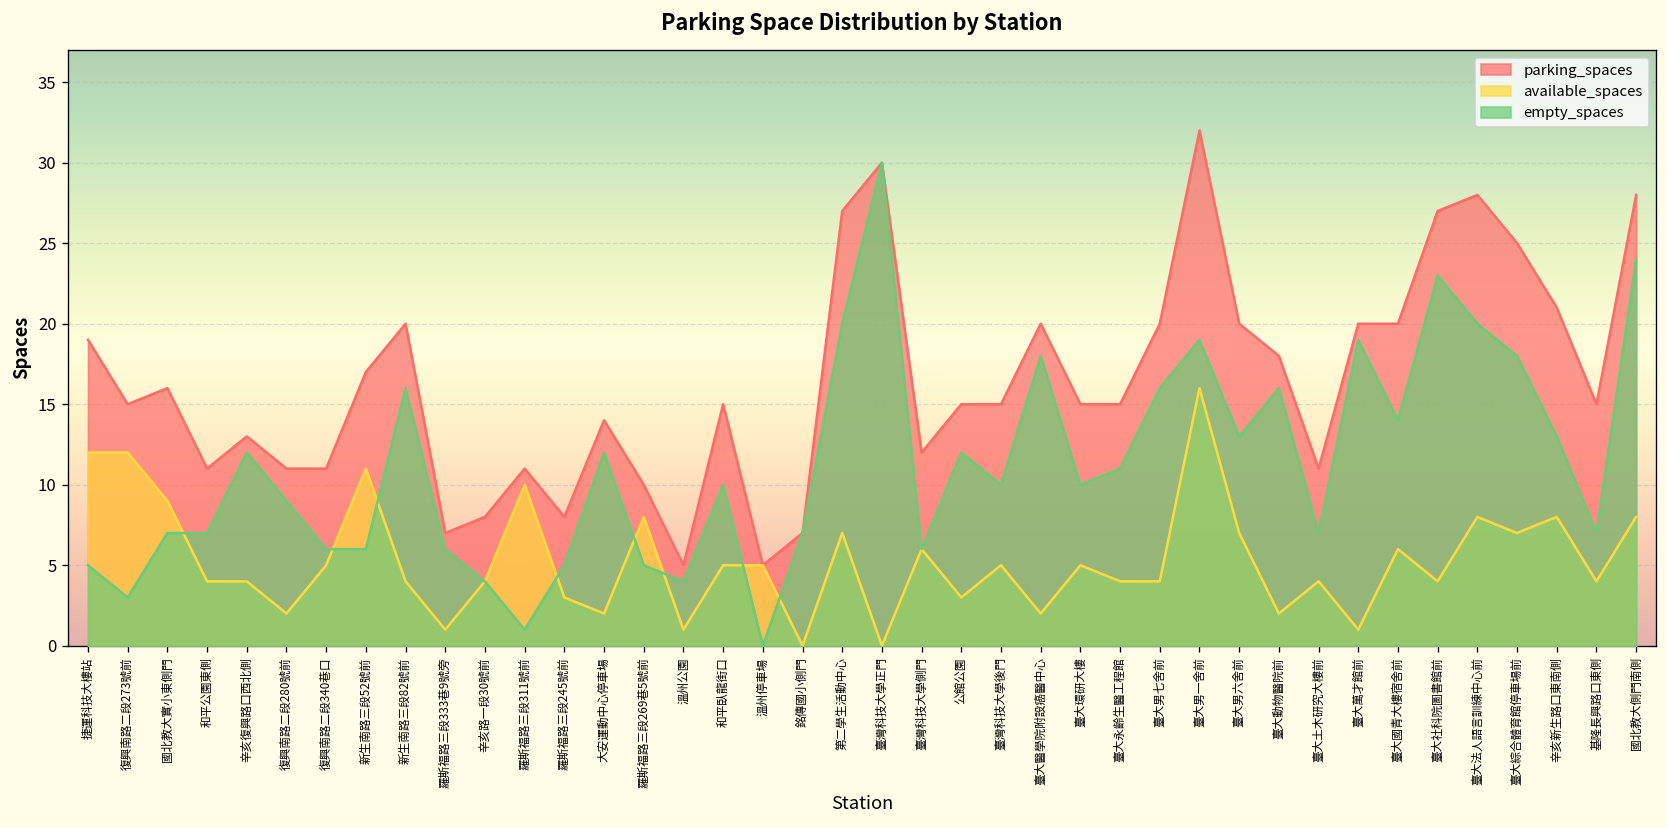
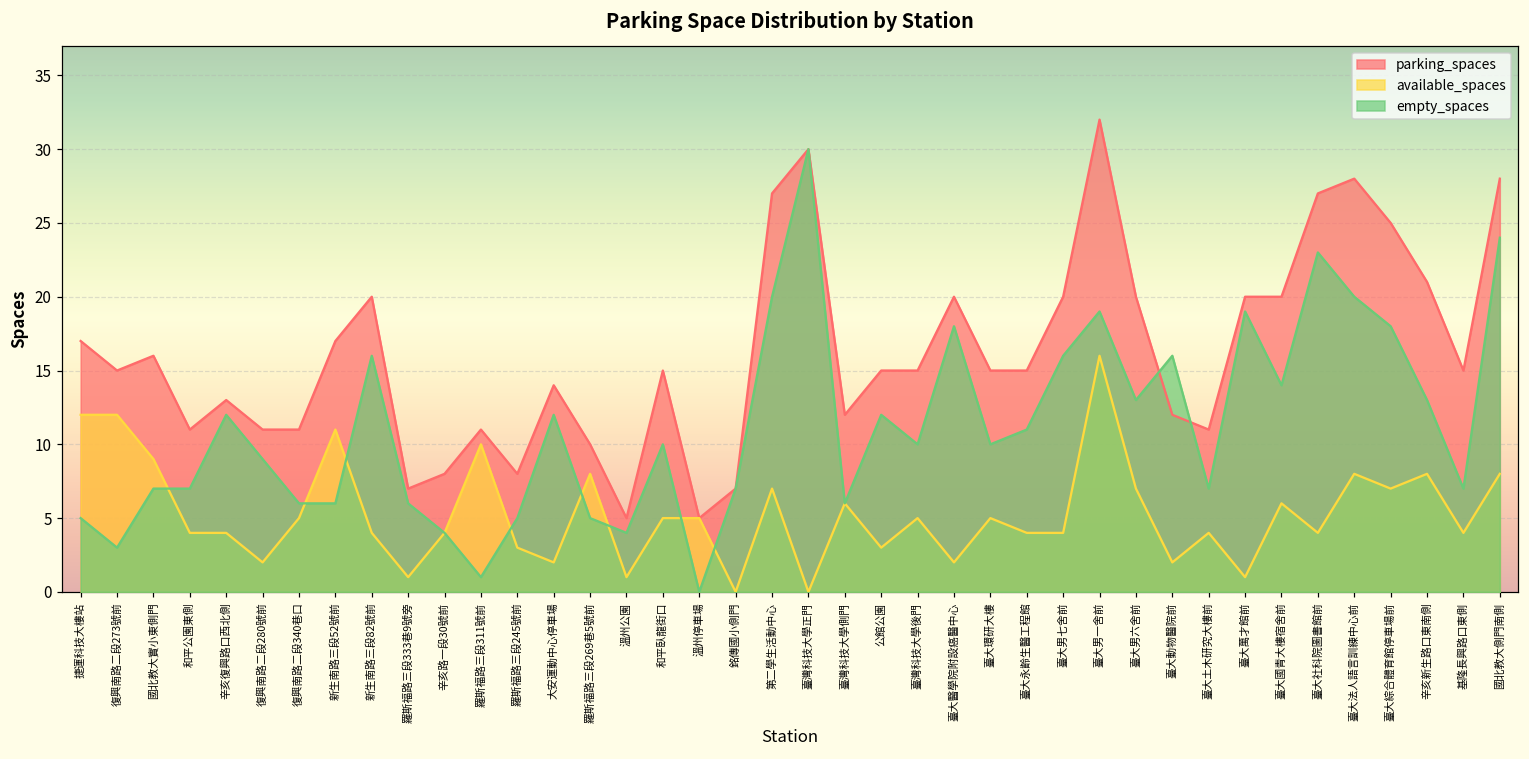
  {
    "parking_spaces": {
-     "捷運科技大樓站": 19,
+     "捷運科技大樓站": 17,
      "復興南路二段273號前": 15,
      "國北教大實小東側門": 16,
      "和平公園東側": 11,
      "辛亥復興路口西北側": 13,
      "復興南路二段280號前": 11,
      "復興南路二段340巷口": 11,
      "新生南路三段52號前": 17,
      "新生南路三段82號前": 20,
      "羅斯福路三段333巷9號旁": 7,
      "辛亥路一段30號前": 8,
      "羅斯福路三段311號前": 11,
      "羅斯福路三段245號前": 8,
      "大安運動中心停車場": 14,
      "羅斯福路三段269巷5號前": 10,
      "溫州公園": 5,
      "和平臥龍街口": 15,
      "第二學生活動中心": 27,
      "臺灣科技大學側門": 12,
      "公館公園": 15,
      "臺灣科技大學後門": 15,
      "臺大醫學院附設癌醫中心": 20,
      "臺大環研大樓": 15,
      "臺大永齡生醫工程館": 15,
      "臺大男七舍前": 20,
      "臺大男一舍前": 32,
      "臺大男六舍前": 20,
-     "臺大動物醫院前": 18,
+     "臺大動物醫院前": 12,
      "臺大土木研究大樓前": 11,
      "臺大萬才館前": 20,
      "臺大國青大樓宿舍前": 20,
      "臺大社科院圖書館前": 27,
      "臺大法人語言訓練中心前": 28,
      "臺大綜合體育館停車場前": 25,
      "辛亥新生路口東南側": 21,
      "基隆長興路口東側": 15,
      "國北教大側門南側": 28
    },
    "available_spaces": {
      "捷運科技大樓站": 12,
      "復興南路二段273號前": 12,
      "國北教大實小東側門": 9,
      "和平公園東側": 4,
      "辛亥復興路口西北側": 4,
      "復興南路二段280號前": 2,
      "復興南路二段340巷口": 5,
      "新生南路三段52號前": 11,
      "新生南路三段82號前": 4,
      "羅斯福路三段333巷9號旁": 1,
      "羅斯福路三段311號前": 10,
      "羅斯福路三段245號前": 3,
      "大安運動中心停車場": 2,
      "羅斯福路三段269巷5號前": 8,
      "溫州公園": 1,
      "和平臥龍街口": 5,
      "銘傳國小側門": 0,
      "第二學生活動中心": 7,
      "臺灣科技大學正門": 0,
      "公館公園": 3,
      "臺灣科技大學後門": 5,
      "臺大醫學院附設癌醫中心": 2,
      "臺大環研大樓": 5,
      "臺大永齡生醫工程館": 4,
      "臺大男七舍前": 4,
      "臺大男一舍前": 16,
      "臺大男六舍前": 7,
      "臺大動物醫院前": 2,
      "臺大土木研究大樓前": 4,
      "臺大萬才館前": 1,
      "臺大國青大樓宿舍前": 6,
      "臺大社科院圖書館前": 4,
      "臺大法人語言訓練中心前": 8,
      "臺大綜合體育館停車場前": 7,
      "辛亥新生路口東南側": 8,
      "基隆長興路口東側": 4,
      "國北教大側門南側": 8
    },
    "empty_spaces": {
      "捷運科技大樓站": 5,
      "復興南路二段273號前": 3,
      "國北教大實小東側門": 7,
      "和平公園東側": 7,
      "辛亥復興路口西北側": 12,
      "復興南路二段280號前": 9,
      "復興南路二段340巷口": 6,
      "新生南路三段52號前": 6,
      "新生南路三段82號前": 16,
      "羅斯福路三段333巷9號旁": 6,
      "羅斯福路三段311號前": 1,
      "羅斯福路三段245號前": 5,
      "大安運動中心停車場": 12,
      "羅斯福路三段269巷5號前": 5,
      "溫州公園": 4,
      "和平臥龍街口": 10,
      "溫州停車場": 0,
      "第二學生活動中心": 20,
      "公館公園": 12,
      "臺灣科技大學後門": 10,
      "臺大醫學院附設癌醫中心": 18,
      "臺大環研大樓": 10,
      "臺大永齡生醫工程館": 11,
      "臺大男七舍前": 16,
      "臺大男一舍前": 19,
      "臺大男六舍前": 13,
      "臺大動物醫院前": 16,
      "臺大土木研究大樓前": 7,
      "臺大萬才館前": 19,
      "臺大國青大樓宿舍前": 14,
      "臺大社科院圖書館前": 23,
      "臺大法人語言訓練中心前": 20,
      "臺大綜合體育館停車場前": 18,
      "辛亥新生路口東南側": 13,
      "基隆長興路口東側": 7,
      "國北教大側門南側": 24
    }
  }
